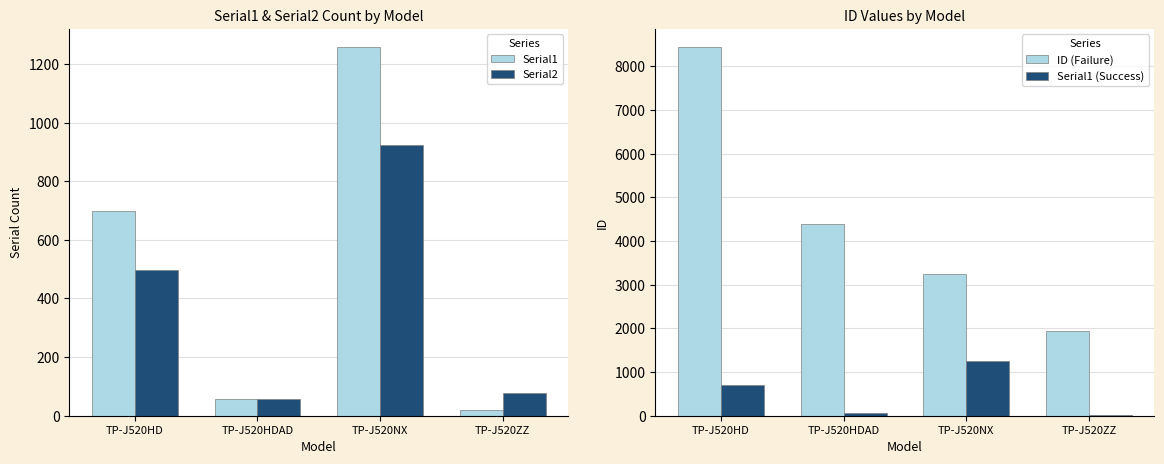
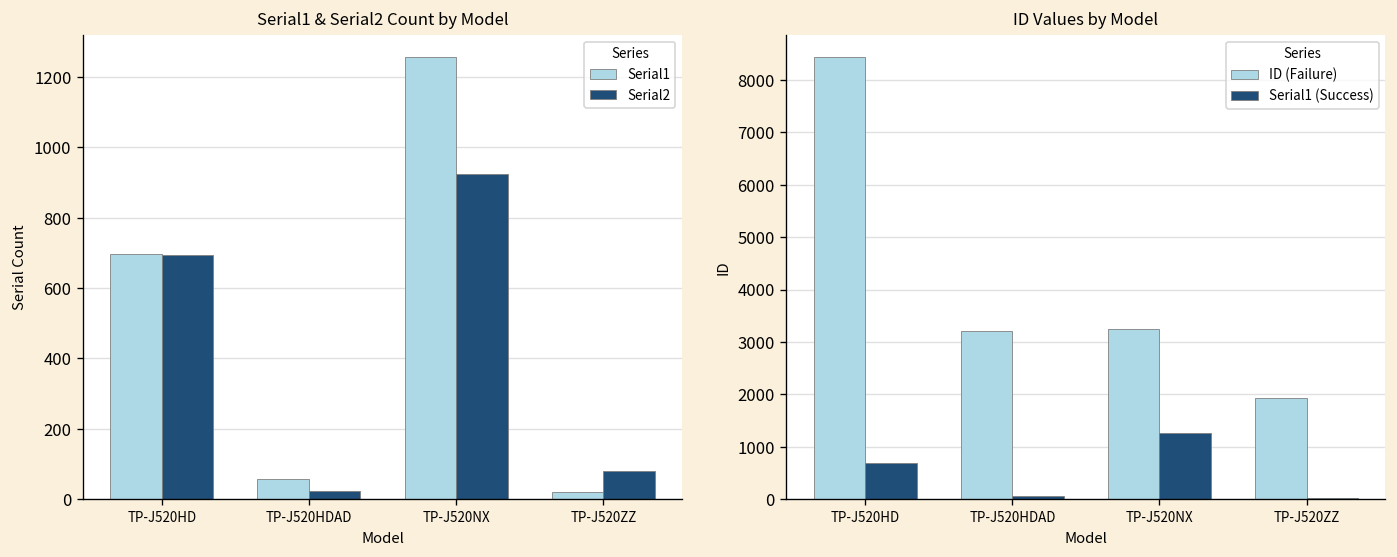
  {
    "Serial1 & Serial2 Count by Model": {
      "Serial1": {
        "TP-J520HD": 700,
        "TP-J520HDAD": 60,
        "TP-J520NX": 1260,
        "TP-J520ZZ": 20
      },
      "Serial2": {
-       "TP-J520HD": 500,
-       "TP-J520HDAD": 60,
+       "TP-J520HD": 690,
+       "TP-J520HDAD": 20,
        "TP-J520NX": 920,
        "TP-J520ZZ": 80
      }
    },
    "ID Values by Model": {
      "ID (Failure)": {
        "TP-J520HD": 8400,
-       "TP-J520HDAD": 4400,
+       "TP-J520HDAD": 3200,
        "TP-J520NX": 3200,
        "TP-J520ZZ": 1900
      },
      "Serial1 (Success)": {
        "TP-J520HD": 700,
        "TP-J520HDAD": 100,
        "TP-J520NX": 1300
      }
    }
  }
